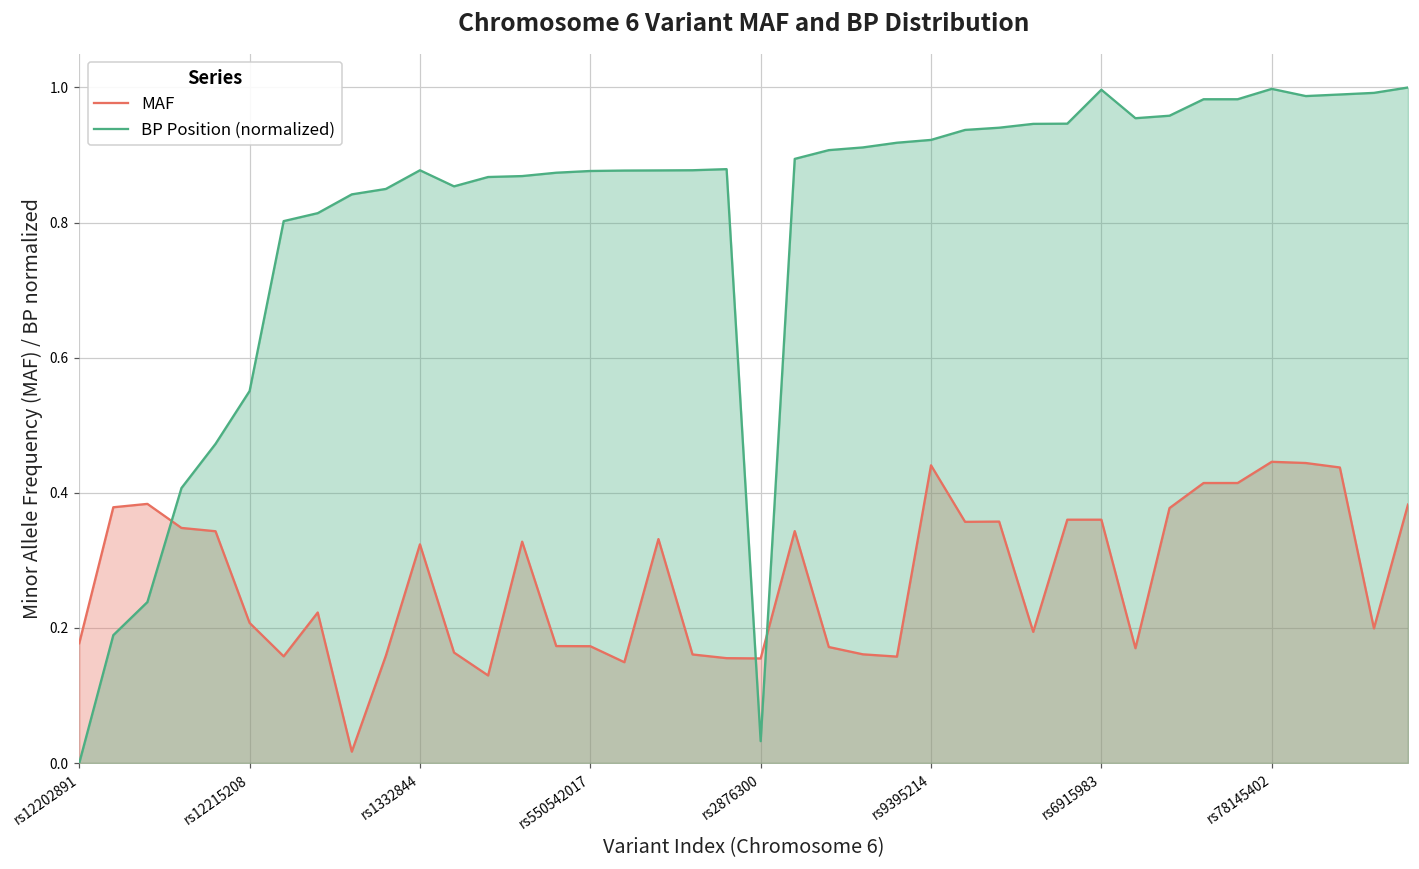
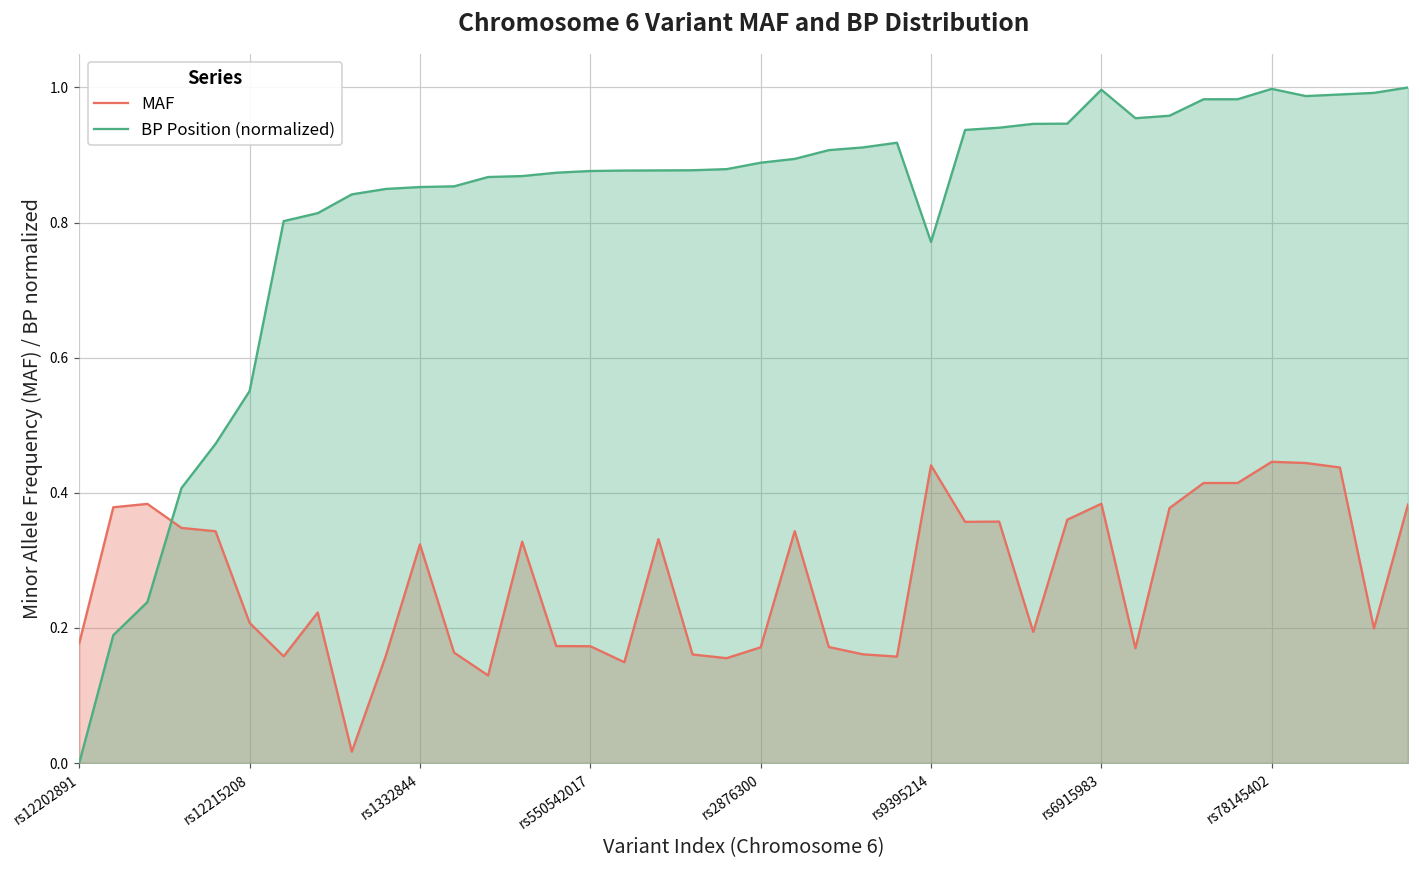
  {
    "MAF": {
      "rs12202891": 0.18,
      "rs12215208": 0.21,
      "rs1332844": 0.32,
      "rs550542017": 0.17,
-     "rs2876300": 0.15,
+     "rs2876300": 0.17,
      "rs9395214": 0.44,
-     "rs6915983": 0.36,
+     "rs6915983": 0.38,
      "rs78145402": 0.45
    },
    "BP Position (normalized)": {
      "rs12202891": 0.00,
      "rs12215208": 0.55,
-     "rs1332844": 0.88,
+     "rs1332844": 0.85,
      "rs550542017": 0.88,
-     "rs2876300": 0.03,
-     "rs9395214": 0.92,
+     "rs2876300": 0.89,
+     "rs9395214": 0.77,
      "rs6915983": 1.00,
      "rs78145402": 1.00
    }
  }
